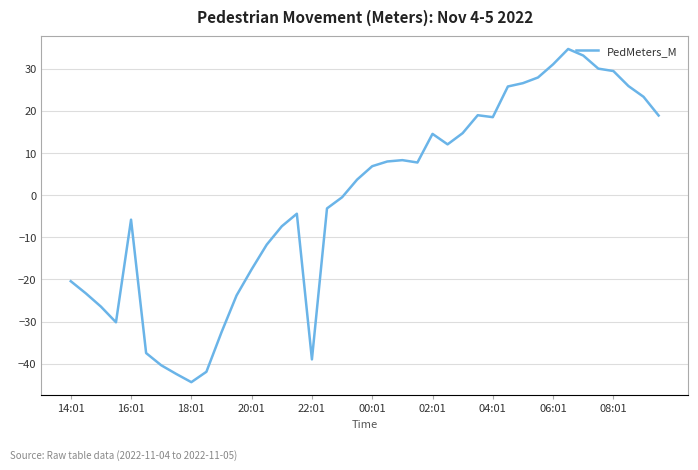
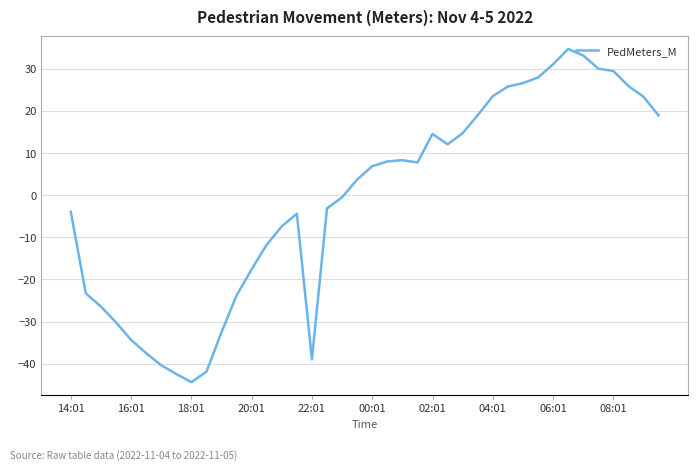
  {
-   "14:01": -20,
-   "16:01": -6,
+   "14:01": -4,
+   "16:01": -34,
    "18:01": -44,
    "20:01": -18,
    "22:01": -39,
    "00:01": 7,
    "02:01": 15,
-   "04:01": 19,
+   "04:01": 23,
    "06:01": 31,
    "08:01": 29
  }
